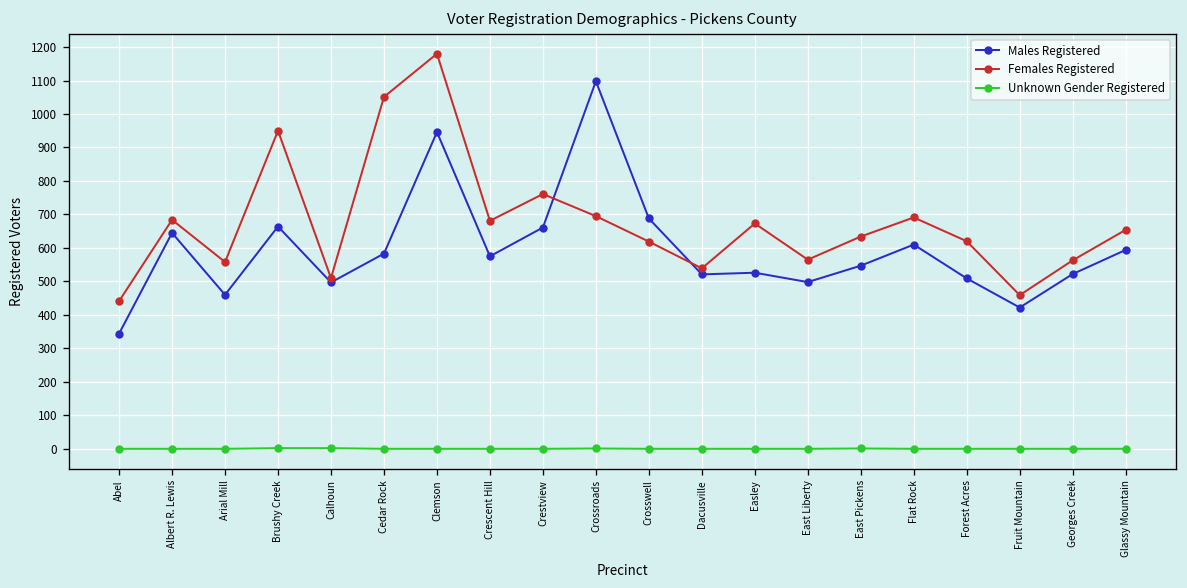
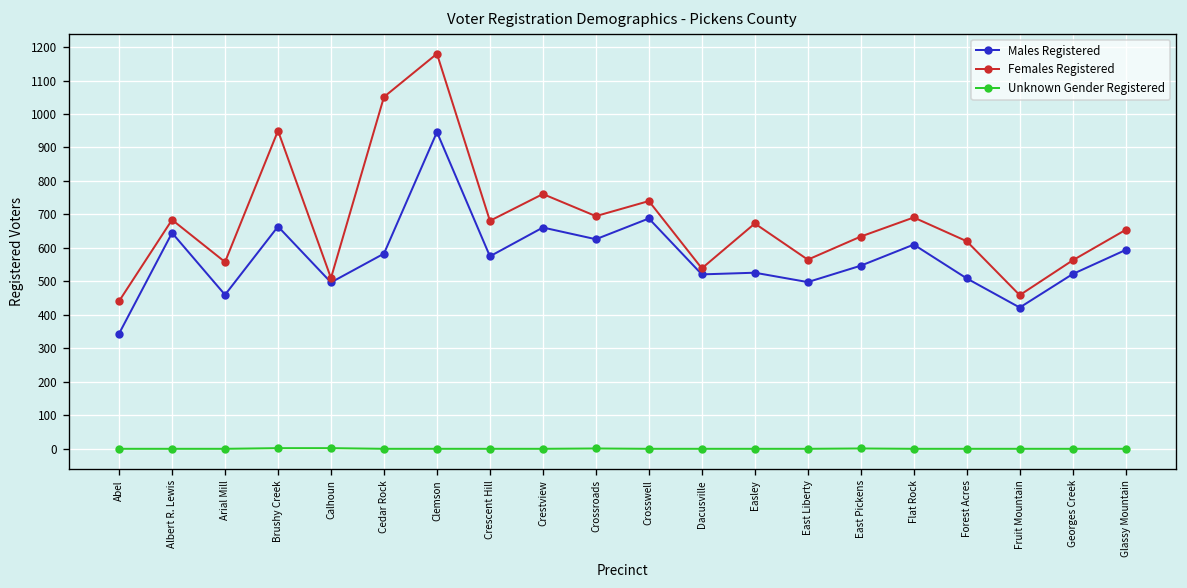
  {
    "Males Registered": {
      "Abel": 340,
      "Albert R. Lewis": 650,
      "Arial Mill": 460,
      "Brushy Creek": 660,
      "Calhoun": 500,
      "Cedar Rock": 580,
      "Clemson": 950,
      "Crescent Hill": 580,
      "Crestview": 660,
-     "Crossroads": 1100,
+     "Crossroads": 630,
      "Crosswell": 690,
      "Dacusville": 520,
      "Easley": 530,
      "East Liberty": 500,
      "East Pickens": 550,
      "Flat Rock": 610,
      "Forest Acres": 510,
      "Fruit Mountain": 420,
      "Georges Creek": 520,
      "Glassy Mountain": 590
    },
    "Females Registered": {
      "Abel": 440,
      "Albert R. Lewis": 680,
      "Arial Mill": 560,
      "Brushy Creek": 950,
      "Calhoun": 510,
      "Cedar Rock": 1050,
      "Clemson": 1180,
      "Crescent Hill": 680,
      "Crestview": 760,
      "Crossroads": 700,
-     "Crosswell": 620,
+     "Crosswell": 740,
      "Dacusville": 540,
      "Easley": 670,
      "East Liberty": 570,
      "East Pickens": 630,
      "Flat Rock": 690,
      "Forest Acres": 620,
      "Fruit Mountain": 460,
      "Georges Creek": 560,
      "Glassy Mountain": 650
    },
    "Unknown Gender Registered": {
      "Abel": 0,
      "Albert R. Lewis": 0,
      "Arial Mill": 0,
      "Brushy Creek": 0,
      "Calhoun": 0,
      "Cedar Rock": 0,
      "Clemson": 0,
      "Crescent Hill": 0,
      "Crestview": 0,
      "Crossroads": 0,
      "Crosswell": 0,
      "Dacusville": 0,
      "Easley": 0,
      "East Liberty": 0,
      "East Pickens": 0,
      "Flat Rock": 0,
      "Forest Acres": 0,
      "Fruit Mountain": 0,
      "Georges Creek": 0,
      "Glassy Mountain": 0
    }
  }
